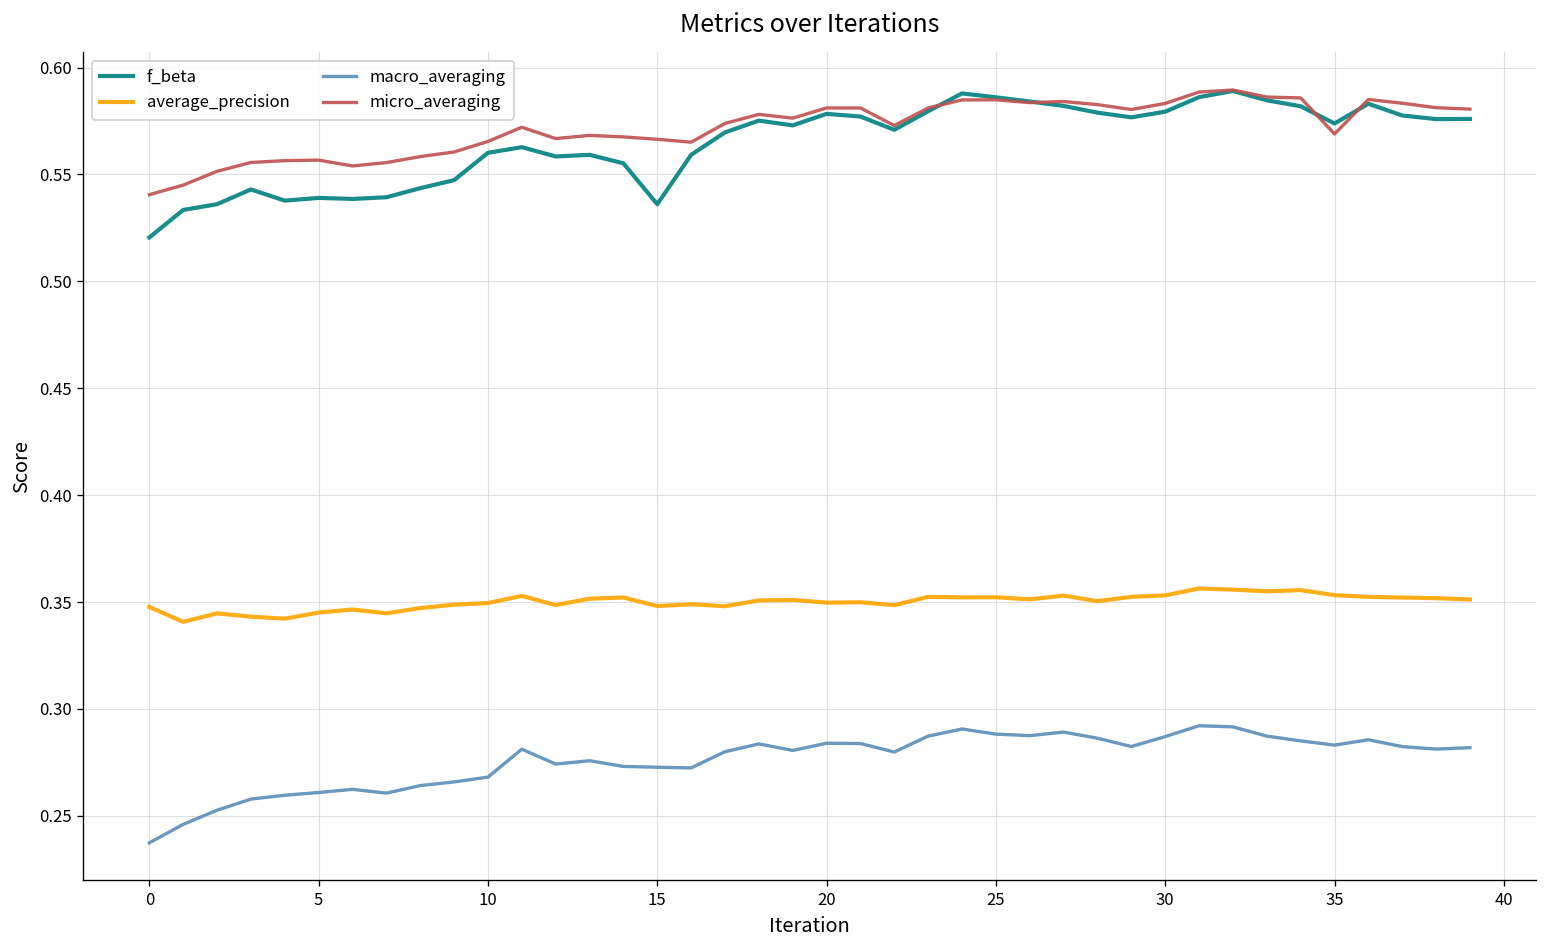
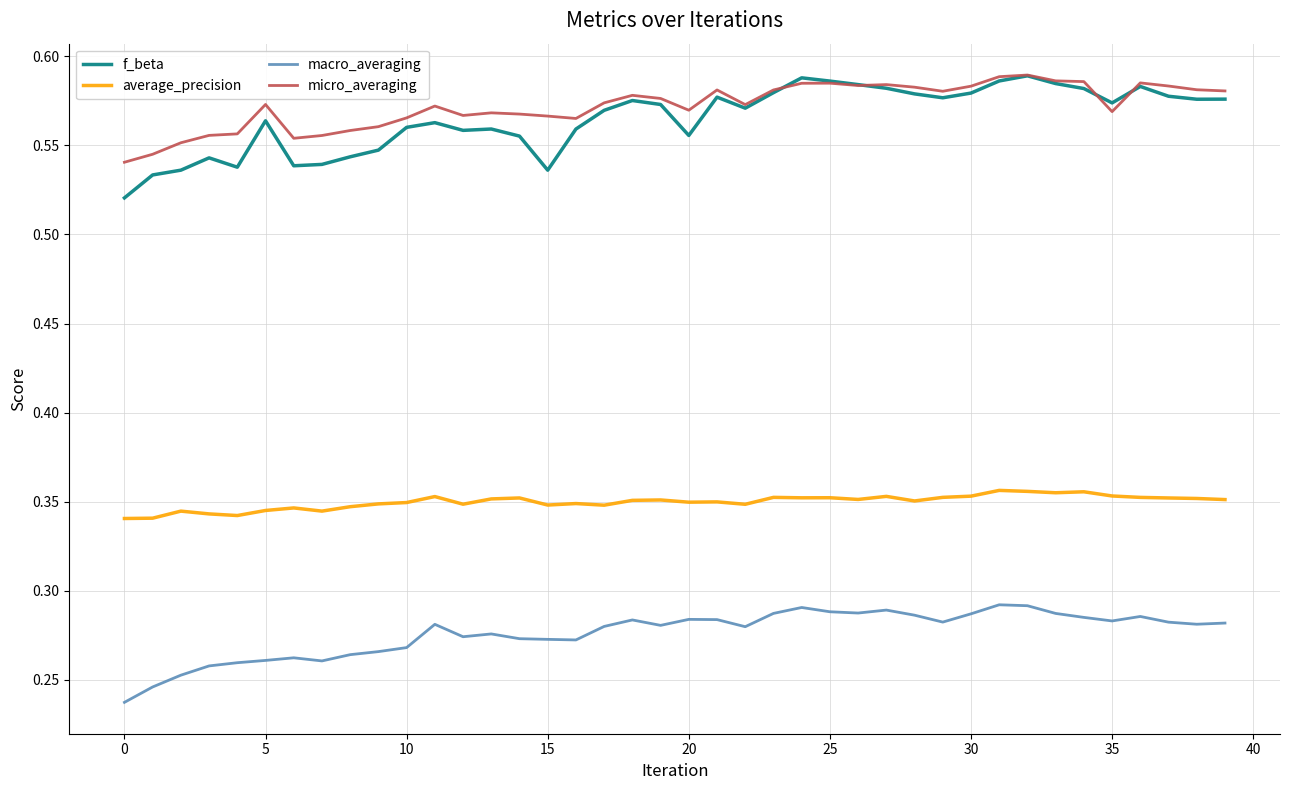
  {
    "f_beta": {
      "0": 0.521,
-     "5": 0.539,
+     "5": 0.564,
      "10": 0.560,
      "15": 0.536,
-     "20": 0.578,
+     "20": 0.556,
      "30": 0.579,
      "35": 0.574
    },
    "average_precision": {
-     "0": 0.348,
+     "0": 0.341,
      "5": 0.345,
      "10": 0.350,
      "15": 0.348,
      "20": 0.350,
      "25": 0.352,
      "30": 0.353,
      "35": 0.353
    },
    "macro_averaging": {
      "0": 0.237,
      "5": 0.261,
      "10": 0.268,
      "15": 0.273,
      "20": 0.284,
      "25": 0.288,
      "30": 0.287,
      "35": 0.283
    },
    "micro_averaging": {
      "0": 0.541,
-     "5": 0.557,
+     "5": 0.573,
      "10": 0.565,
      "15": 0.566,
-     "20": 0.581,
+     "20": 0.570,
      "30": 0.583,
      "35": 0.569
    }
  }
